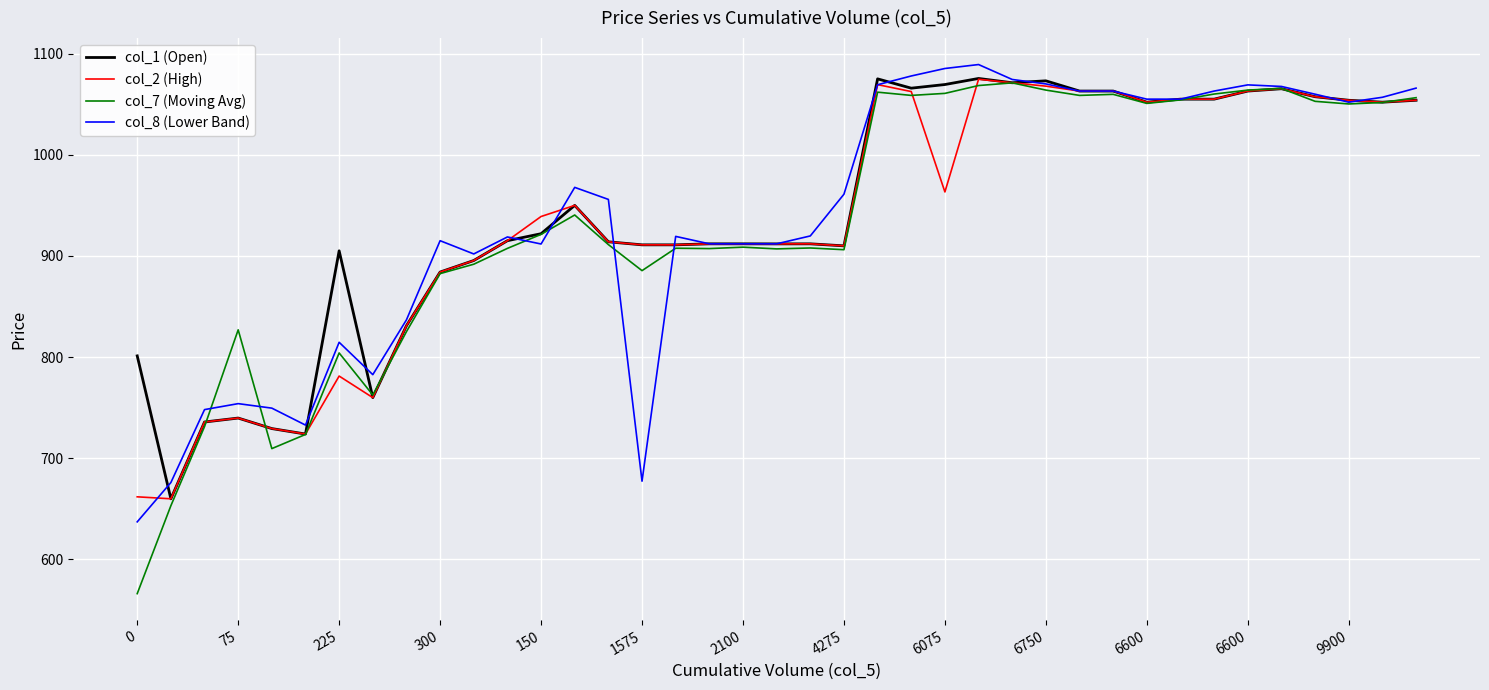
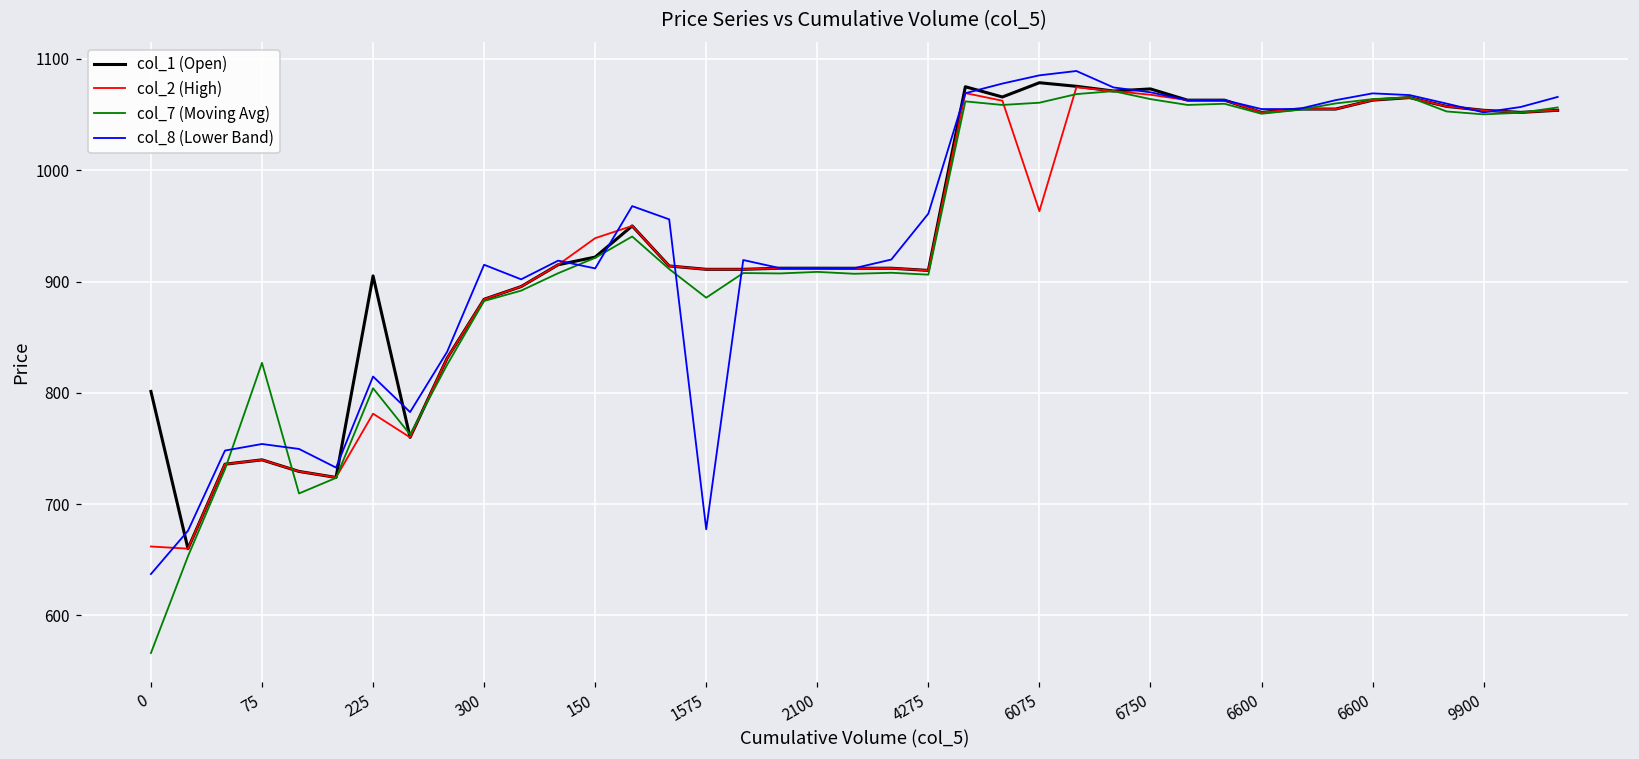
  {
    "col_1 (Open)": {
      "0": 801,
      "225": 905,
-     "6075": 1069,
+     "6075": 1079,
      "6750": 1073
    },
    "col_2 (High)": {
      "0": 662,
      "225": 781,
      "150": 939,
      "6075": 963
    },
    "col_7 (Moving Avg)": {
      "0": 566,
      "75": 827,
      "225": 804,
      "1575": 886,
      "2100": 909,
      "4275": 906,
      "6075": 1061,
      "6750": 1064
    },
    "col_8 (Lower Band)": {
      "0": 637,
      "75": 754,
      "225": 815,
      "300": 915,
      "150": 912,
      "1575": 677,
      "4275": 961,
      "6075": 1085
    }
  }
